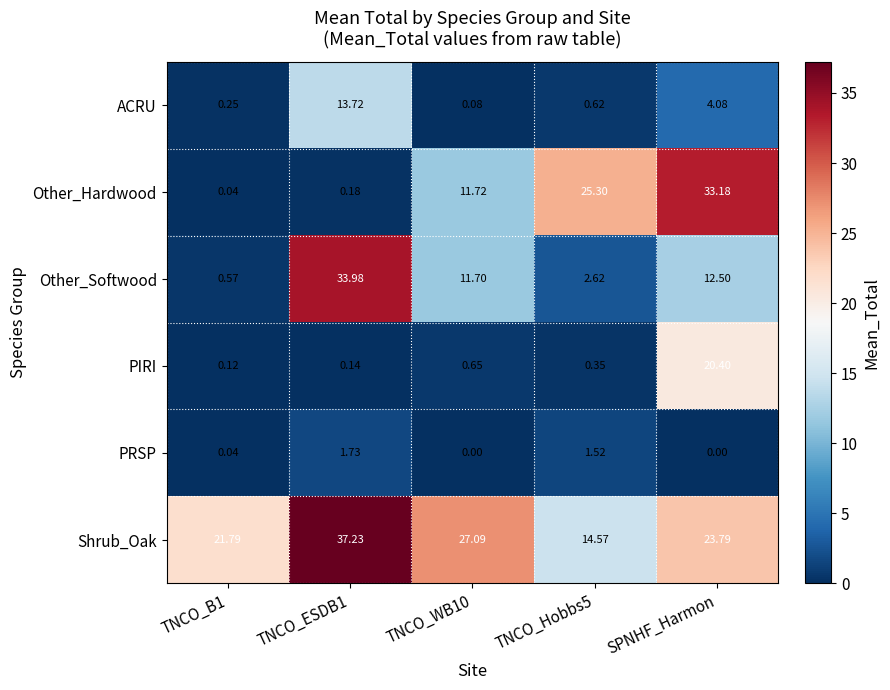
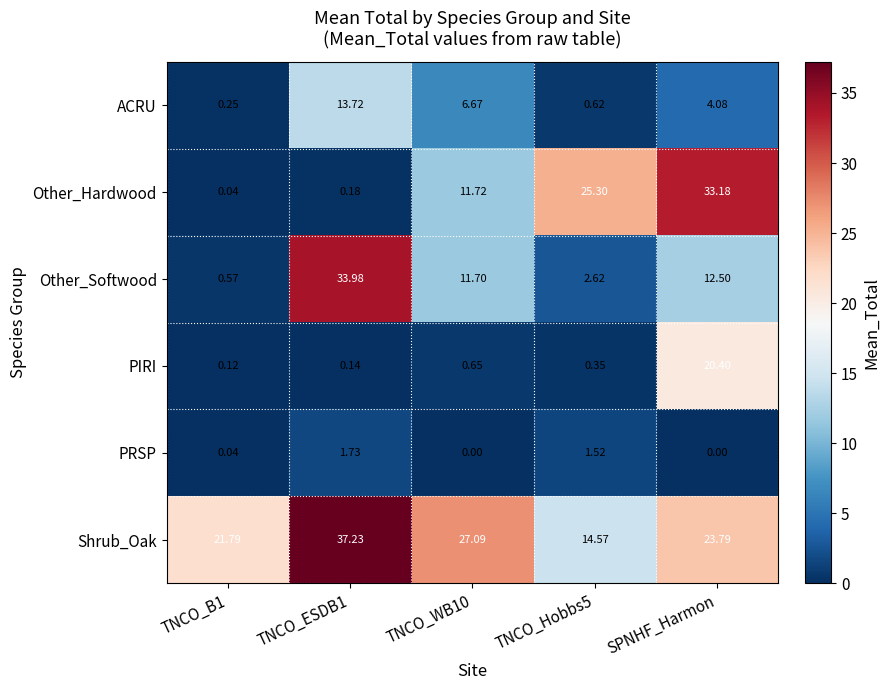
  {
    "ACRU": {
      "TNCO_B1": 0.25,
      "TNCO_ESDB1": 13.72,
-     "TNCO_WB10": 0.08,
+     "TNCO_WB10": 6.67,
      "TNCO_Hobbs5": 0.62,
      "SPNHF_Harmon": 4.08
    },
    "Other_Hardwood": {
      "TNCO_B1": 0.04,
      "TNCO_ESDB1": 0.18,
      "TNCO_WB10": 11.72,
      "TNCO_Hobbs5": 25.30,
      "SPNHF_Harmon": 33.18
    },
    "Other_Softwood": {
      "TNCO_B1": 0.57,
      "TNCO_ESDB1": 33.98,
      "TNCO_WB10": 11.70,
      "TNCO_Hobbs5": 2.62,
      "SPNHF_Harmon": 12.50
    },
    "PIRI": {
      "TNCO_B1": 0.12,
      "TNCO_ESDB1": 0.14,
      "TNCO_WB10": 0.65,
      "TNCO_Hobbs5": 0.35
    },
    "PRSP": {
      "TNCO_B1": 0.04,
      "TNCO_ESDB1": 1.73,
      "TNCO_WB10": 0.00,
      "TNCO_Hobbs5": 1.52,
      "SPNHF_Harmon": 0.00
    },
    "Shrub_Oak": {
      "TNCO_B1": 21.79,
      "TNCO_ESDB1": 37.23,
      "TNCO_WB10": 27.09,
      "TNCO_Hobbs5": 14.57,
      "SPNHF_Harmon": 23.79
    }
  }
